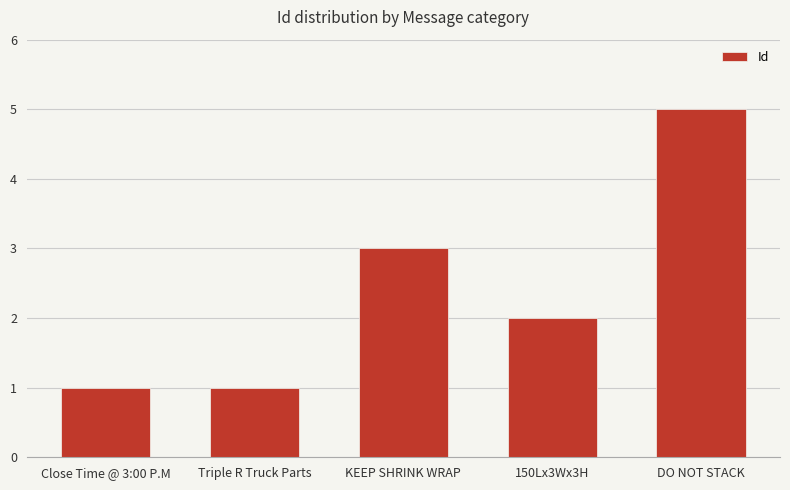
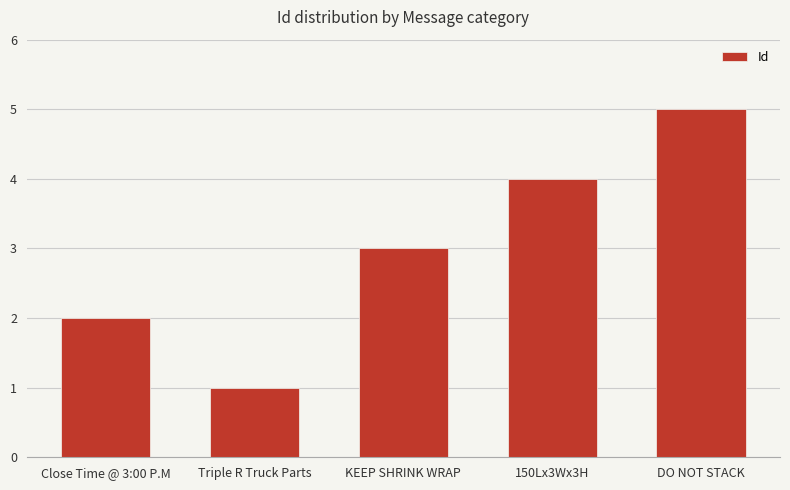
  {
-   "Close Time @ 3:00 P.M": 1,
+   "Close Time @ 3:00 P.M": 2,
    "Triple R Truck Parts": 1,
    "KEEP SHRINK WRAP": 3,
-   "150Lx3Wx3H": 2,
+   "150Lx3Wx3H": 4,
    "DO NOT STACK": 5
  }
